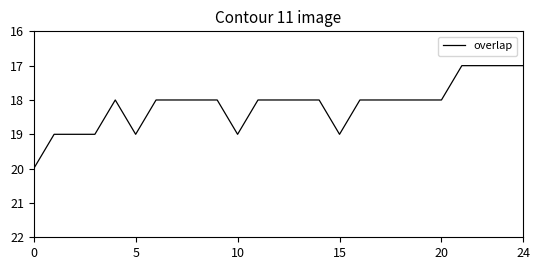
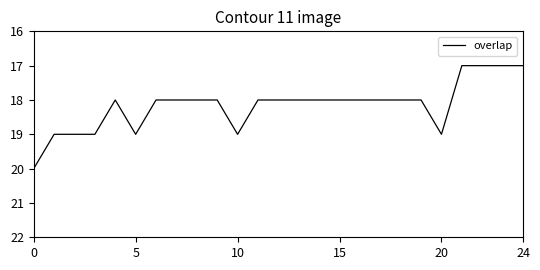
  {
    "0": 20,
    "5": 19,
    "10": 19,
-   "15": 19,
-   "20": 18,
+   "15": 18,
+   "20": 19,
    "24": 17
  }
